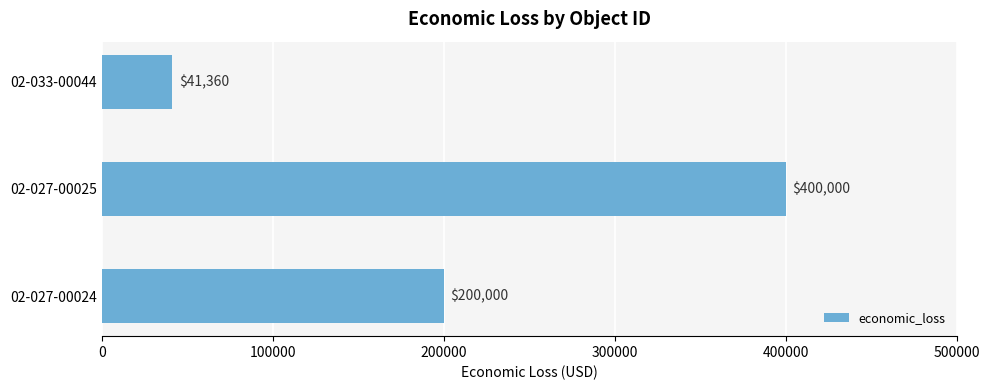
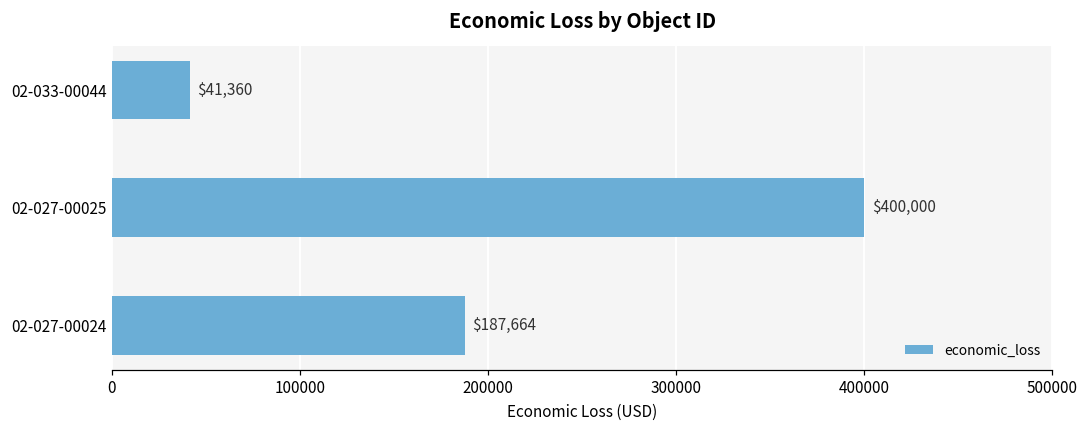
  {
    "02-033-00044": "$41,360",
    "02-027-00025": "$400,000",
-   "02-027-00024": "$200,000"
+   "02-027-00024": "$187,664"
  }
